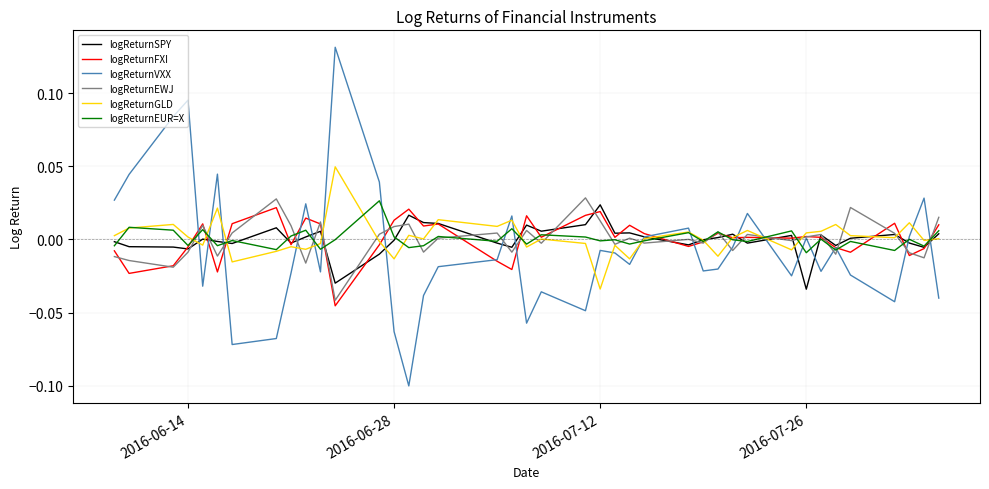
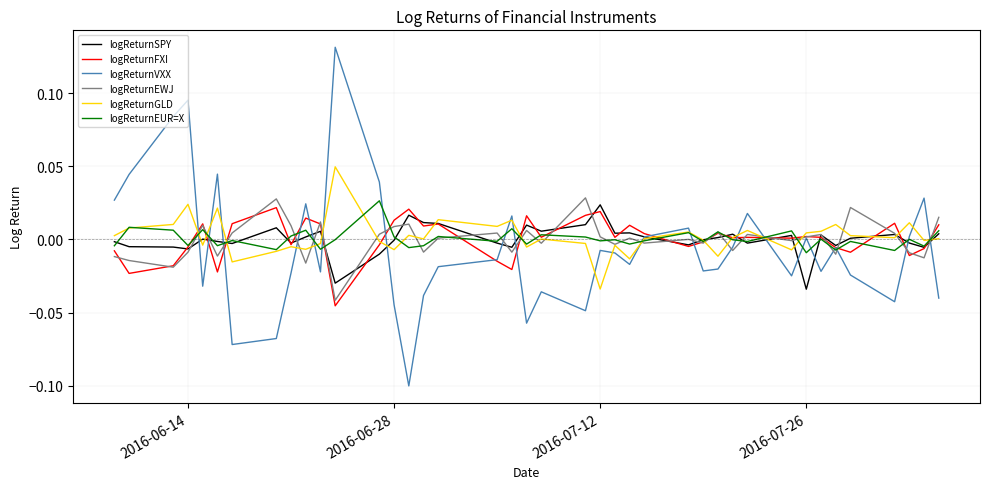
  {
    "logReturnSPY": {
      "2016-06-28": -0.001,
      "2016-07-12": 0.024,
      "2016-07-26": -0.034
    },
    "logReturnFXI": {
      "2016-06-28": 0.013,
      "2016-07-12": 0.019
    },
    "logReturnVXX": {
-     "2016-06-28": -0.063,
+     "2016-06-28": -0.045,
      "2016-07-12": -0.008
    },
    "logReturnEWJ": {
      "2016-06-14": -0.009,
      "2016-06-28": 0.009,
-     "2016-07-12": 0.013
+     "2016-07-12": 0.002
    },
    "logReturnGLD": {
-     "2016-06-14": 0.002,
-     "2016-06-28": -0.013,
+     "2016-06-14": 0.024,
+     "2016-06-28": -0.007,
      "2016-07-12": -0.034,
      "2016-07-26": 0.004
    },
    "logReturnEUR=X": {
      "2016-06-28": 0.002,
      "2016-07-12": -0.001,
      "2016-07-26": -0.009
    }
  }
